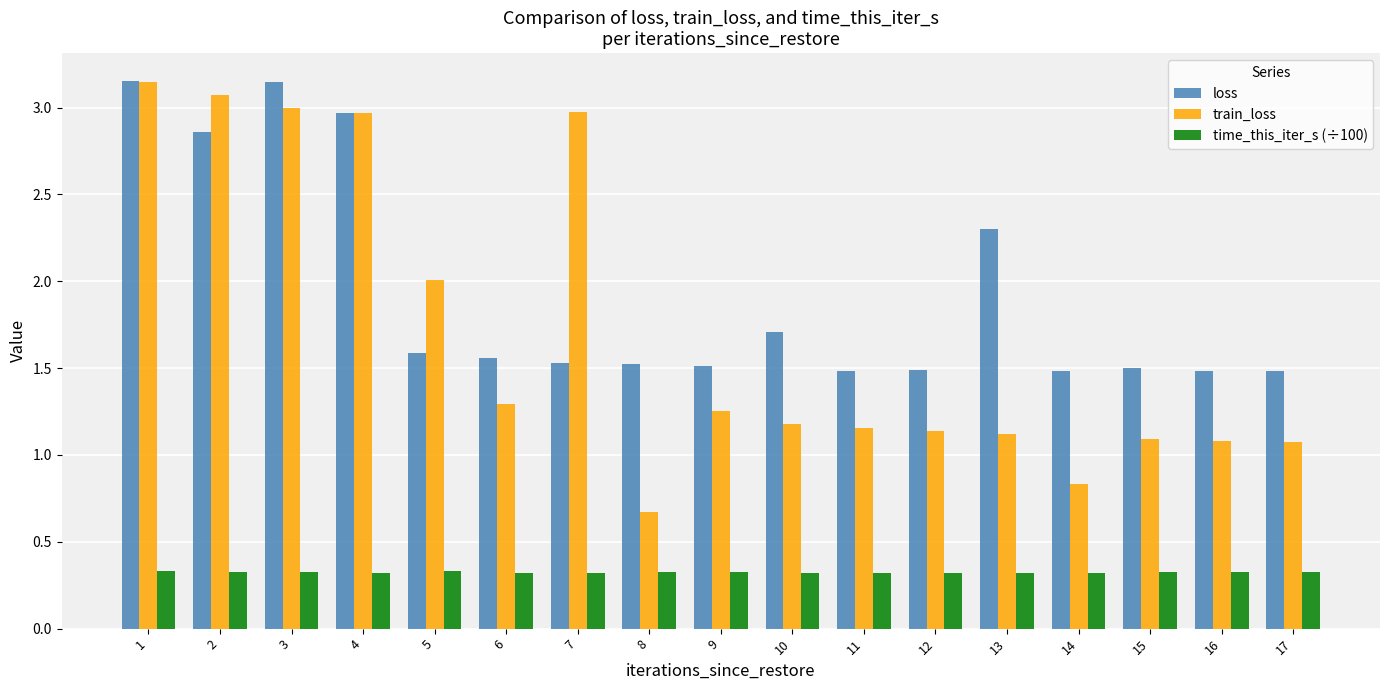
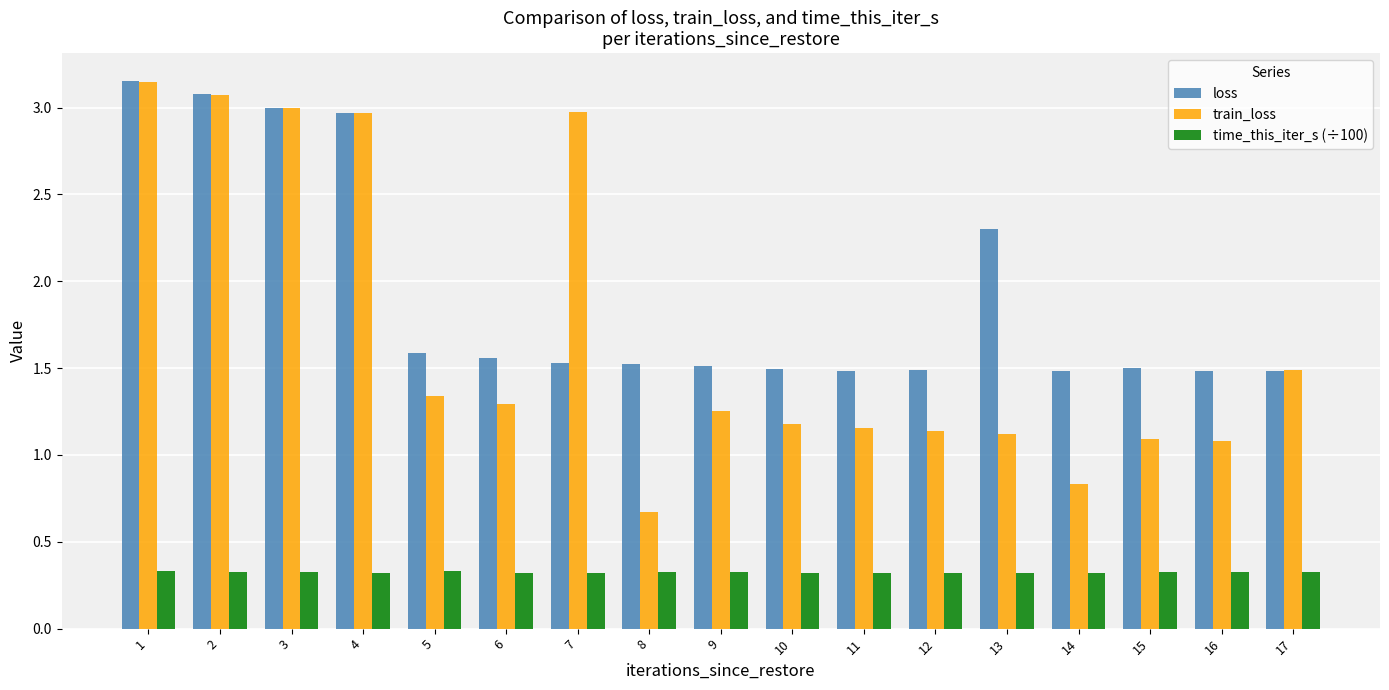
  {
    "loss": {
      "1": 3.16,
-     "2": 2.86,
-     "3": 3.15,
+     "2": 3.08,
+     "3": 3.00,
      "4": 2.97,
      "5": 1.59,
      "6": 1.56,
      "7": 1.53,
      "8": 1.52,
      "9": 1.51,
-     "10": 1.71,
+     "10": 1.49,
      "11": 1.48,
      "12": 1.49,
      "13": 2.30,
      "14": 1.48,
      "15": 1.50,
      "16": 1.48,
      "17": 1.48
    },
    "train_loss": {
      "1": 3.15,
      "2": 3.07,
      "3": 3.00,
      "4": 2.97,
-     "5": 2.01,
+     "5": 1.34,
      "6": 1.30,
      "7": 2.97,
      "8": 0.67,
      "9": 1.25,
      "10": 1.18,
      "11": 1.16,
      "12": 1.14,
      "13": 1.12,
      "14": 0.83,
      "15": 1.09,
      "16": 1.08,
-     "17": 1.07
+     "17": 1.49
    },
    "time_this_iter_s (÷100)": {
      "1": 0.33,
      "2": 0.32,
      "3": 0.32,
      "4": 0.32,
      "5": 0.33,
      "6": 0.32,
      "7": 0.32,
      "8": 0.32,
      "9": 0.32,
      "10": 0.32,
      "11": 0.32,
      "12": 0.32,
      "13": 0.32,
      "14": 0.32,
      "15": 0.32,
      "16": 0.32,
      "17": 0.32
    }
  }
